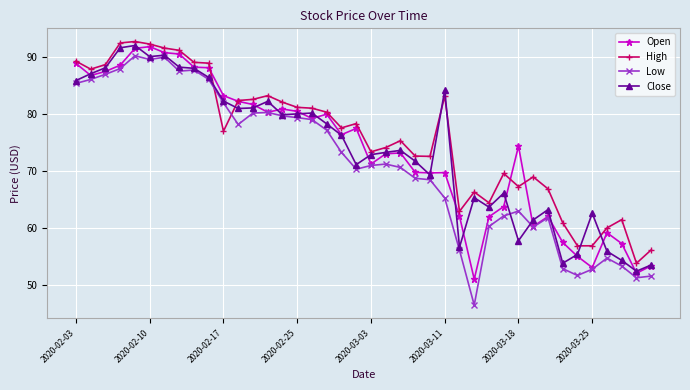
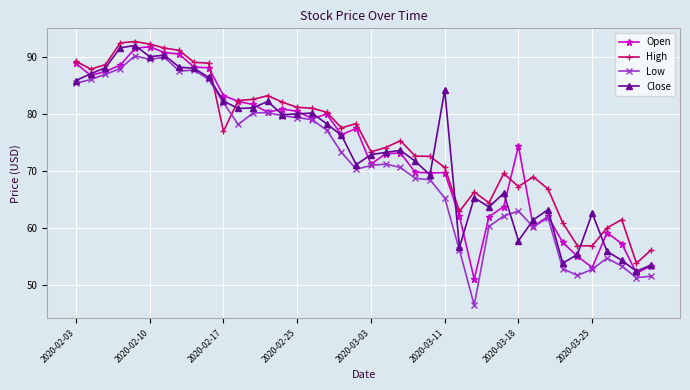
  {
    "Open": {
      "2020-02-17": 83,
      "2020-02-25": 81,
      "2020-03-11": 70,
      "2020-03-18": 74
    },
    "High": {
      "2020-02-17": 77,
      "2020-02-25": 81,
      "2020-03-03": 73,
-     "2020-03-11": 83,
+     "2020-03-11": 71,
      "2020-03-18": 67,
      "2020-03-25": 57
    },
    "Low": {
      "2020-02-03": 85,
      "2020-02-10": 90,
      "2020-02-25": 79,
      "2020-03-11": 65,
      "2020-03-18": 63
    },
    "Close": {
      "2020-02-03": 86,
      "2020-02-10": 90,
      "2020-02-25": 80,
      "2020-03-03": 73,
      "2020-03-11": 84,
      "2020-03-18": 58,
      "2020-03-25": 63
    }
  }
